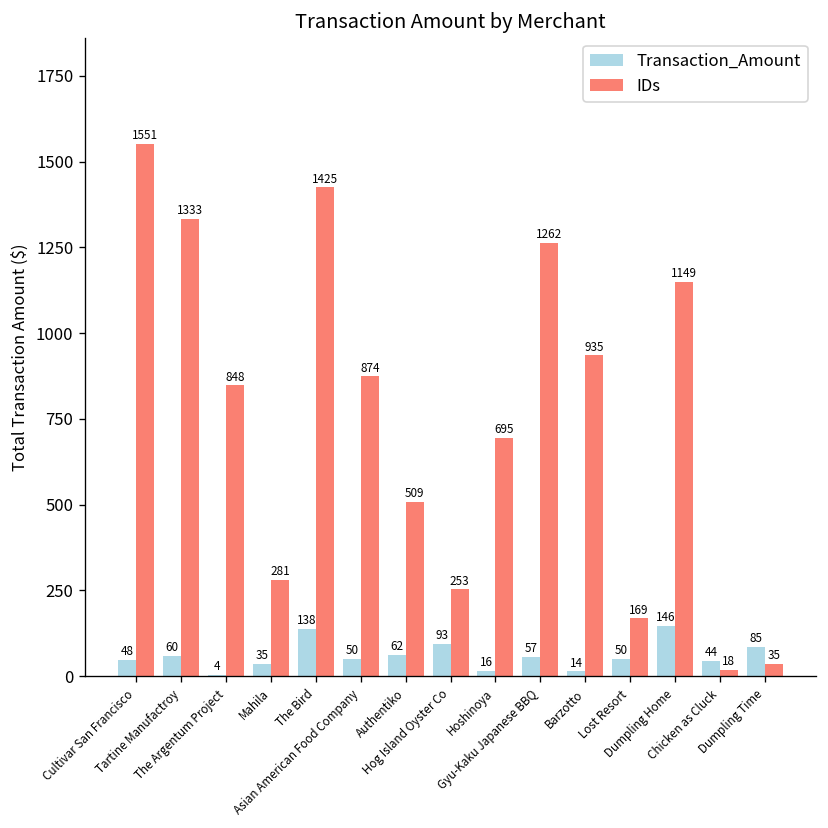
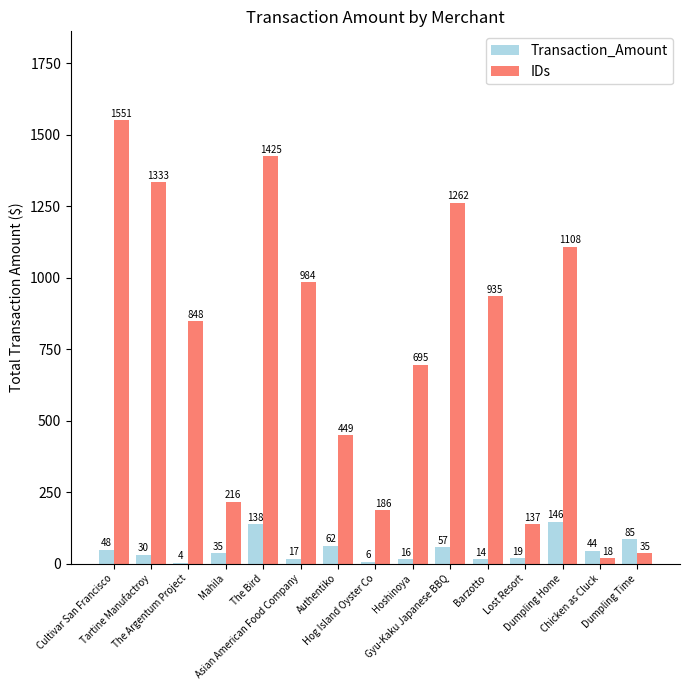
  {
    "Transaction_Amount": {
      "Cultivar San Francisco": 48,
-     "Tartine Manufactroy": 60,
+     "Tartine Manufactroy": 30,
      "The Argentum Project": 4,
      "Mahila": 35,
      "The Bird": 138,
-     "Asian American Food Company": 50,
+     "Asian American Food Company": 17,
      "Authentiko": 62,
-     "Hog Island Oyster Co": 93,
+     "Hog Island Oyster Co": 6,
      "Hoshinoya": 16,
      "Gyu-Kaku Japanese BBQ": 57,
      "Barzotto": 14,
-     "Lost Resort": 50,
+     "Lost Resort": 19,
      "Dumpling Home": 146,
      "Chicken as Cluck": 44,
      "Dumpling Time": 85
    },
    "IDs": {
      "Cultivar San Francisco": 1551,
      "Tartine Manufactroy": 1333,
      "The Argentum Project": 848,
-     "Mahila": 281,
+     "Mahila": 216,
      "The Bird": 1425,
-     "Asian American Food Company": 874,
-     "Authentiko": 509,
-     "Hog Island Oyster Co": 253,
+     "Asian American Food Company": 984,
+     "Authentiko": 449,
+     "Hog Island Oyster Co": 186,
      "Hoshinoya": 695,
      "Gyu-Kaku Japanese BBQ": 1262,
      "Barzotto": 935,
-     "Lost Resort": 169,
-     "Dumpling Home": 1149,
+     "Lost Resort": 137,
+     "Dumpling Home": 1108,
      "Chicken as Cluck": 18,
      "Dumpling Time": 35
    }
  }
